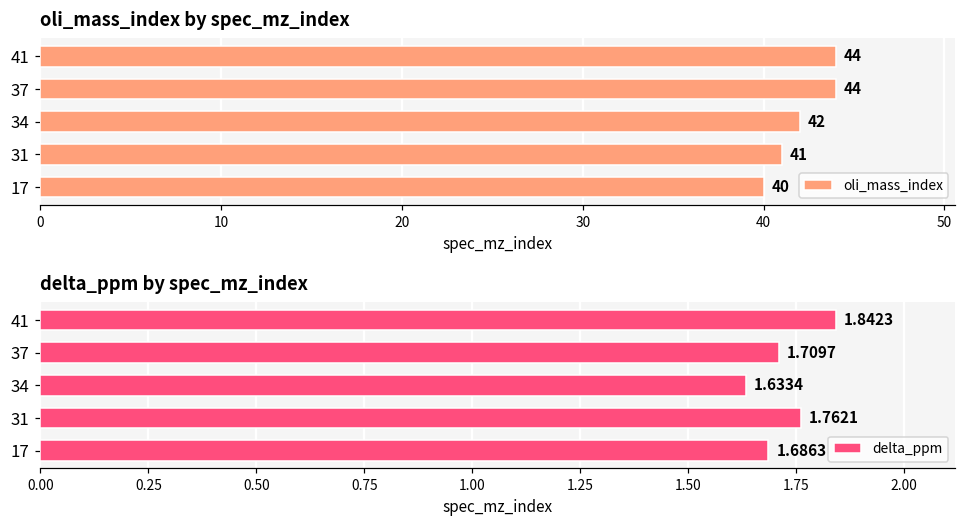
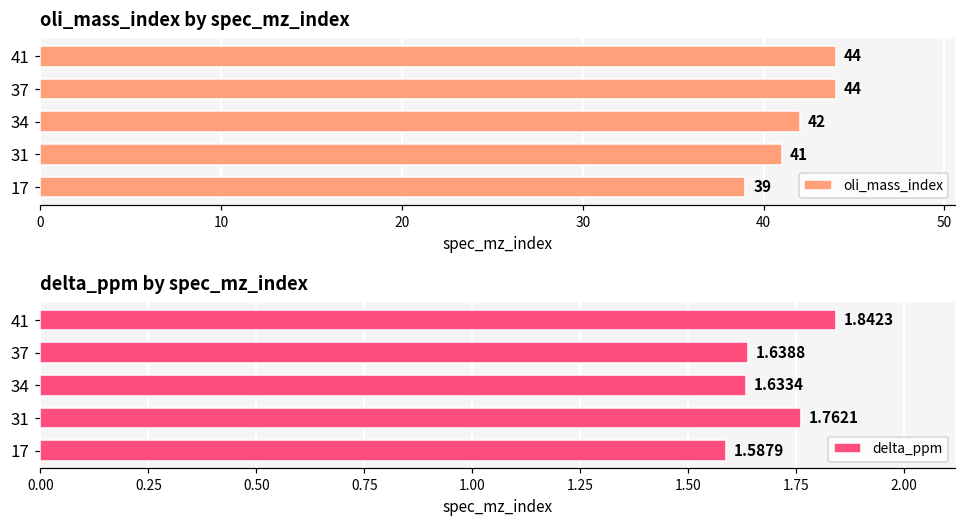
  {
    "oli_mass_index by spec_mz_index": {
      "41": 44,
      "37": 44,
      "34": 42,
      "31": 41,
-     "17": 40
+     "17": 39
    },
    "delta_ppm by spec_mz_index": {
      "41": 1.8423,
-     "37": 1.7097,
+     "37": 1.6388,
      "34": 1.6334,
      "31": 1.7621,
-     "17": 1.6863
+     "17": 1.5879
    }
  }
